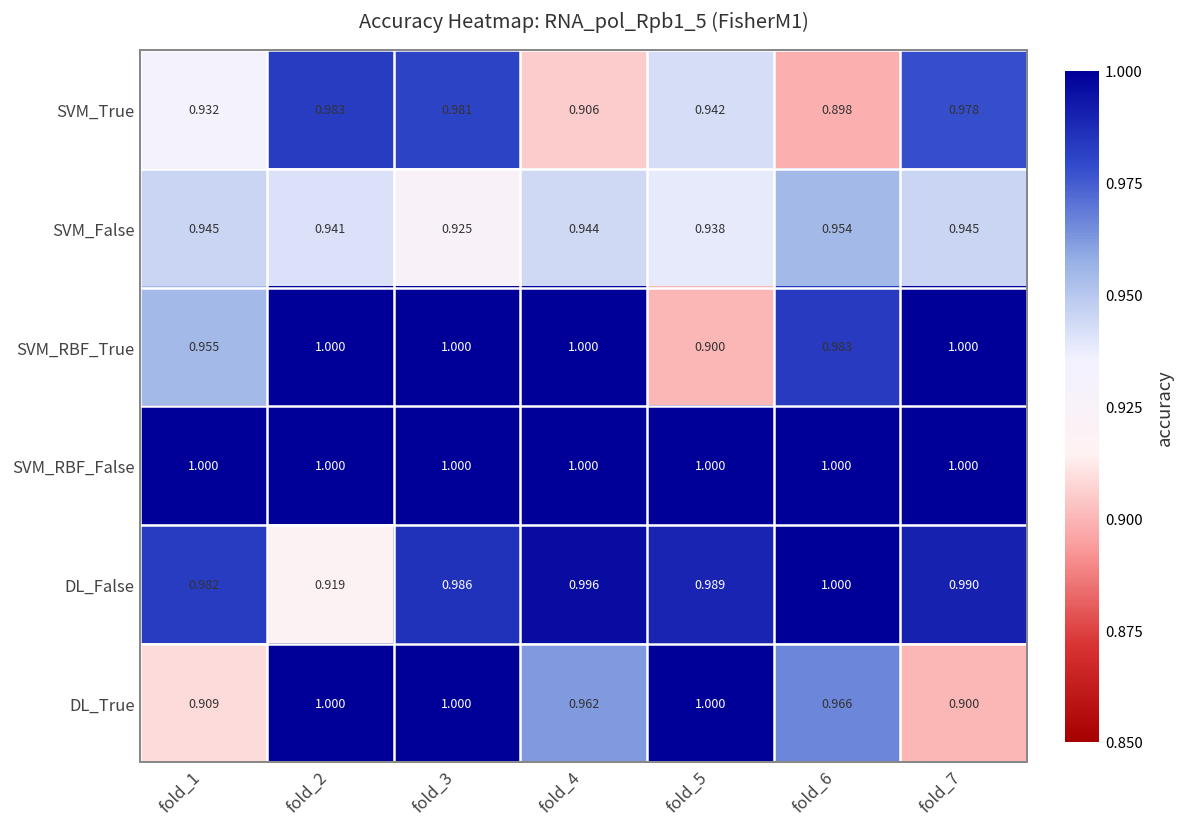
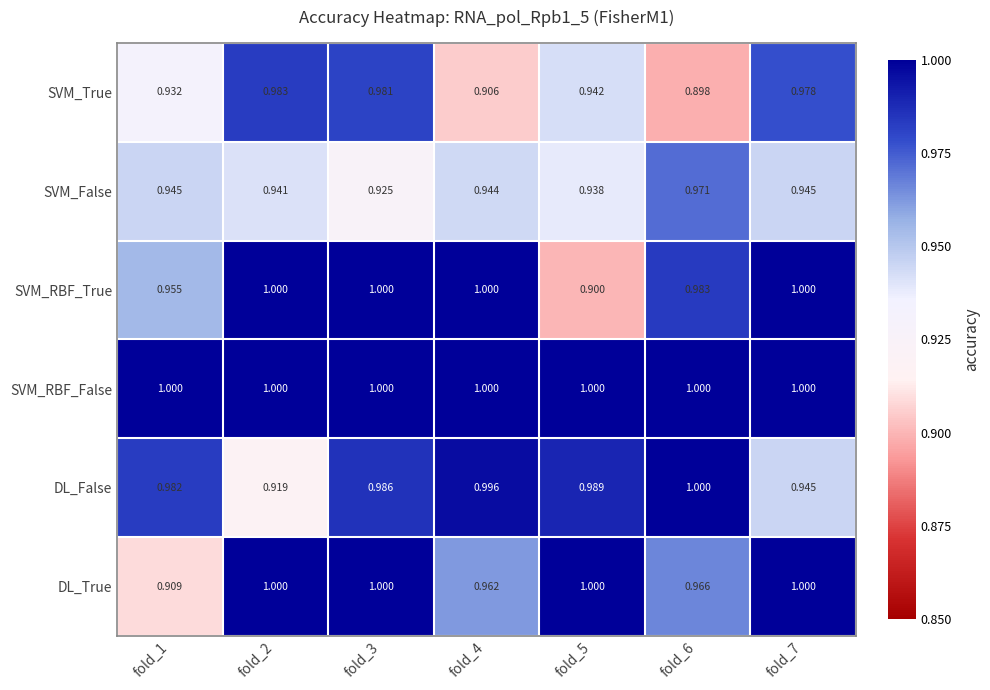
  {
    "SVM_True": {
      "fold_1": 0.932,
      "fold_2": 0.983,
      "fold_3": 0.981,
      "fold_4": 0.906,
      "fold_5": 0.942,
      "fold_6": 0.898,
      "fold_7": 0.978
    },
    "SVM_False": {
      "fold_1": 0.945,
      "fold_2": 0.941,
      "fold_3": 0.925,
      "fold_4": 0.944,
      "fold_5": 0.938,
-     "fold_6": 0.954,
+     "fold_6": 0.971,
      "fold_7": 0.945
    },
    "SVM_RBF_True": {
      "fold_1": 0.955,
      "fold_2": 1.000,
      "fold_3": 1.000,
      "fold_4": 1.000,
      "fold_5": 0.900,
      "fold_6": 0.983,
      "fold_7": 1.000
    },
    "SVM_RBF_False": {
      "fold_1": 1.000,
      "fold_2": 1.000,
      "fold_3": 1.000,
      "fold_4": 1.000,
      "fold_5": 1.000,
      "fold_6": 1.000,
      "fold_7": 1.000
    },
    "DL_False": {
      "fold_1": 0.982,
      "fold_2": 0.919,
      "fold_3": 0.986,
      "fold_4": 0.996,
      "fold_5": 0.989,
      "fold_6": 1.000,
-     "fold_7": 0.990
+     "fold_7": 0.945
    },
    "DL_True": {
      "fold_1": 0.909,
      "fold_2": 1.000,
      "fold_3": 1.000,
      "fold_4": 0.962,
      "fold_5": 1.000,
      "fold_6": 0.966,
-     "fold_7": 0.900
+     "fold_7": 1.000
    }
  }
